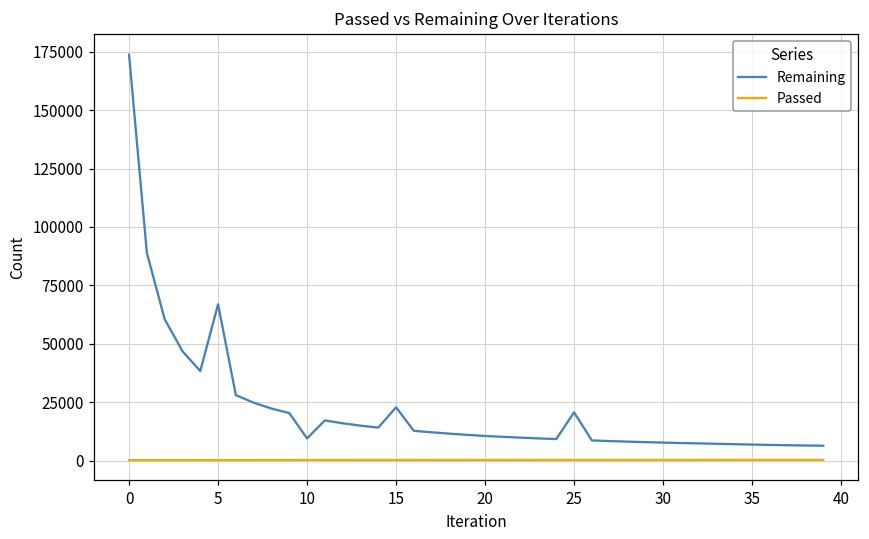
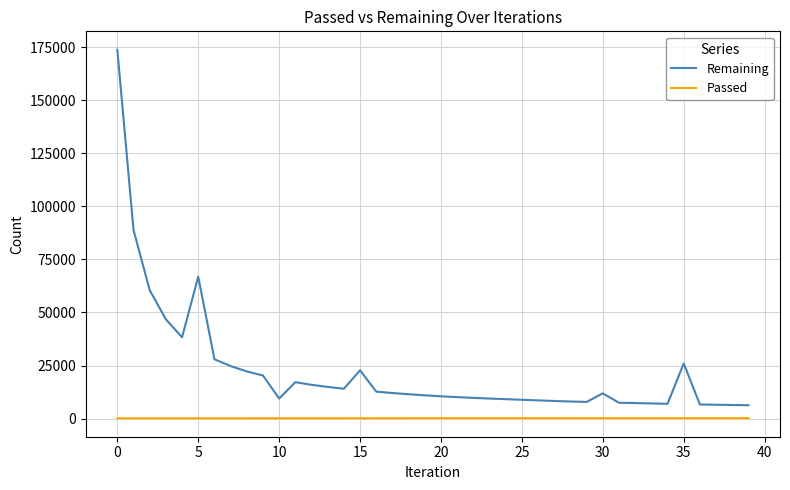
  {
    "Remaining": {
      "0": 174000,
      "5": 67000,
      "10": 9000,
      "15": 23000,
      "20": 11000,
-     "25": 21000,
-     "30": 8000,
-     "35": 7000
+     "25": 9000,
+     "30": 12000,
+     "35": 26000
    },
    "Passed": {
      "0": 0,
      "5": 0,
      "10": 0,
      "15": 0,
      "20": 0,
      "25": 0,
      "30": 0,
      "35": 0
    }
  }
